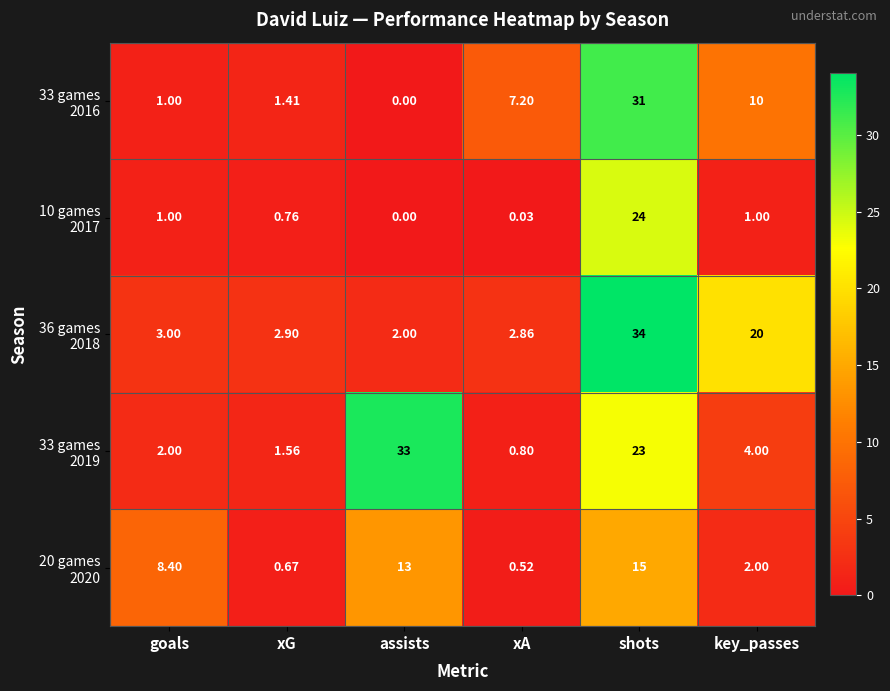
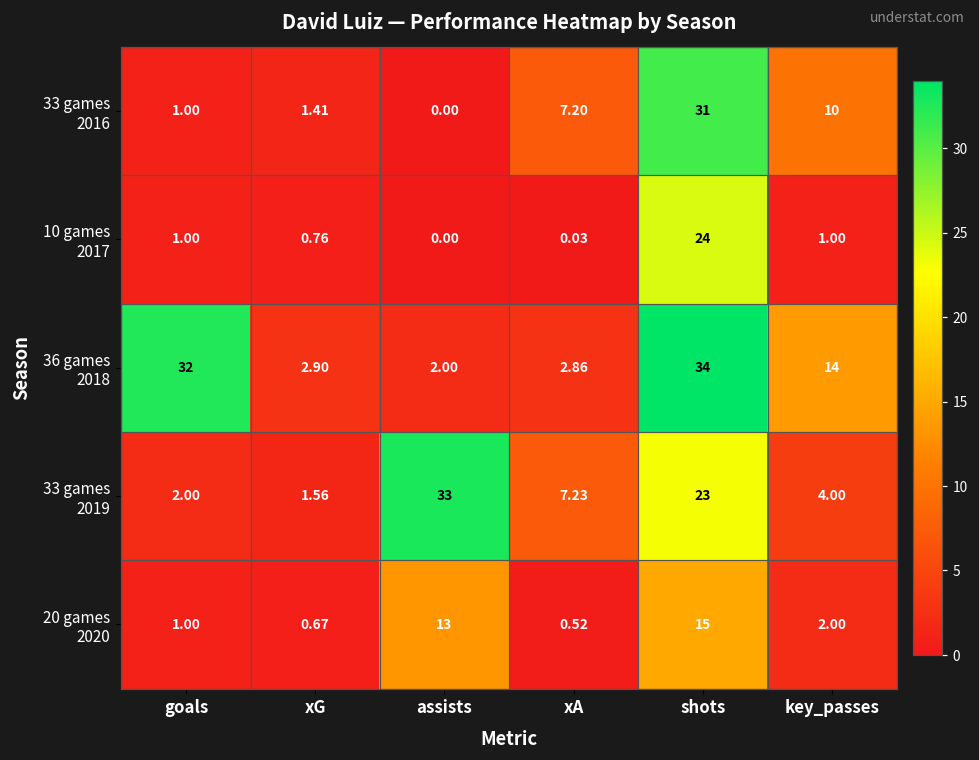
  {
    "33 games 2016": {
      "goals": 1.00,
      "xG": 1.41,
      "assists": 0.00,
      "xA": 7.20,
      "shots": 31,
      "key_passes": 10
    },
    "10 games 2017": {
      "goals": 1.00,
      "xG": 0.76,
      "assists": 0.00,
      "xA": 0.03,
      "shots": 24,
      "key_passes": 1.00
    },
    "36 games 2018": {
-     "goals": 3.00,
+     "goals": 32,
      "xG": 2.90,
      "assists": 2.00,
      "xA": 2.86,
      "shots": 34,
-     "key_passes": 20
+     "key_passes": 14
    },
    "33 games 2019": {
      "goals": 2.00,
      "xG": 1.56,
      "assists": 33,
-     "xA": 0.80,
+     "xA": 7.23,
      "shots": 23,
      "key_passes": 4.00
    },
    "20 games 2020": {
-     "goals": 8.40,
+     "goals": 1.00,
      "xG": 0.67,
      "assists": 13,
      "xA": 0.52,
      "shots": 15,
      "key_passes": 2.00
    }
  }
